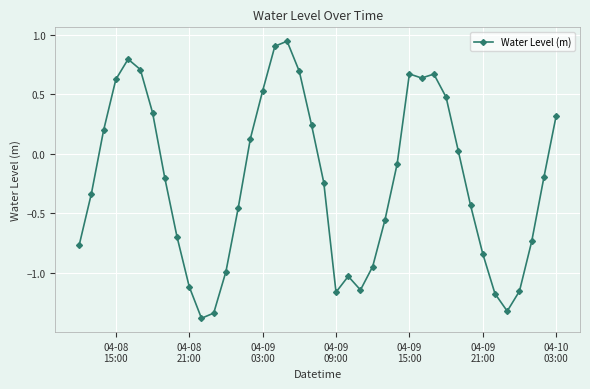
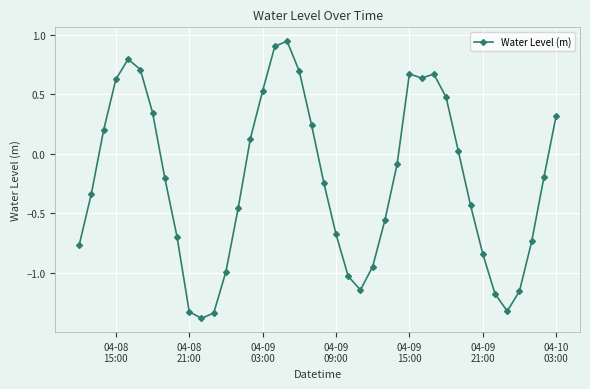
  {
    "04-08 15:00": 0.62,
-   "04-08 21:00": -1.12,
+   "04-08 21:00": -1.33,
    "04-09 03:00": 0.53,
-   "04-09 09:00": -1.16,
+   "04-09 09:00": -0.68,
    "04-09 15:00": 0.67,
    "04-09 21:00": -0.84,
    "04-10 03:00": 0.32
  }
